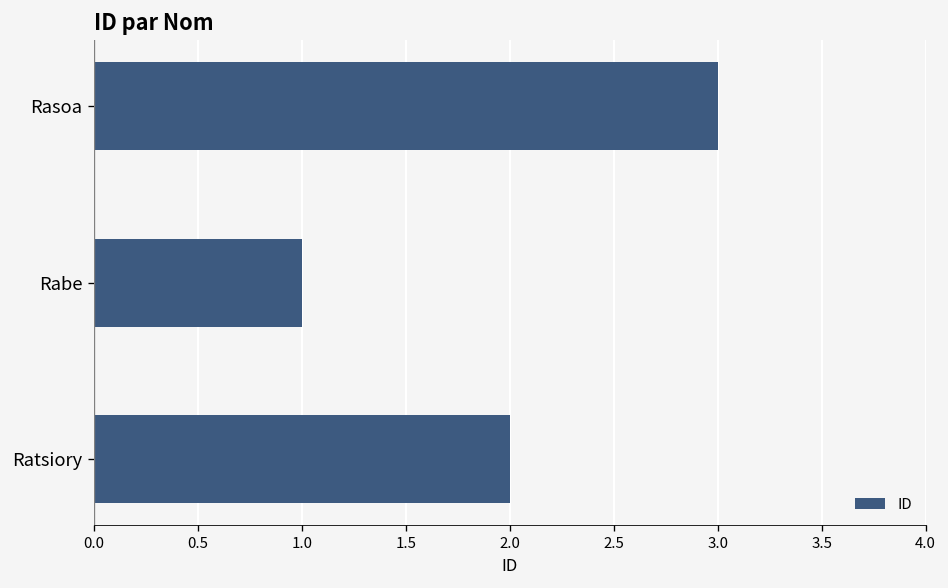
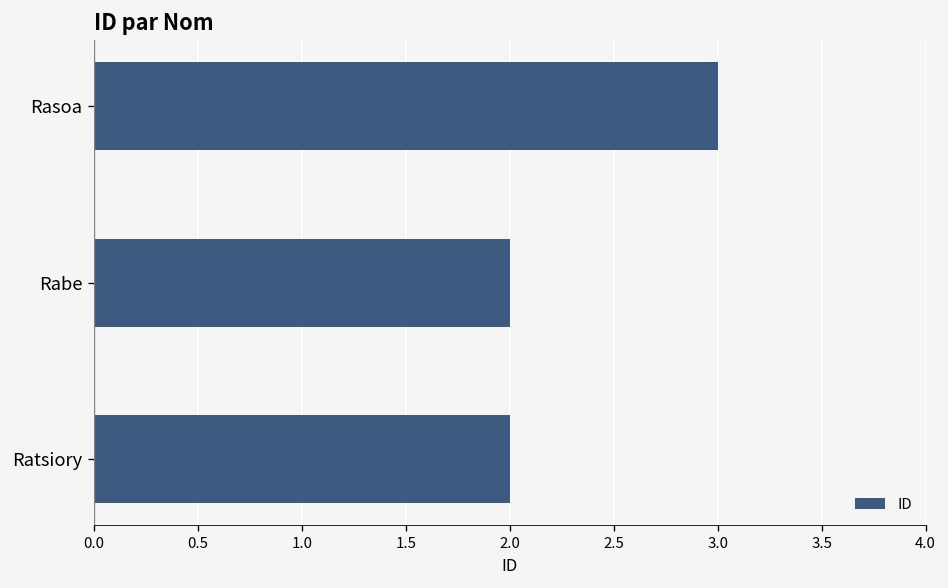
  {
    "Rasoa": 3,
-   "Rabe": 1,
+   "Rabe": 2,
    "Ratsiory": 2
  }
